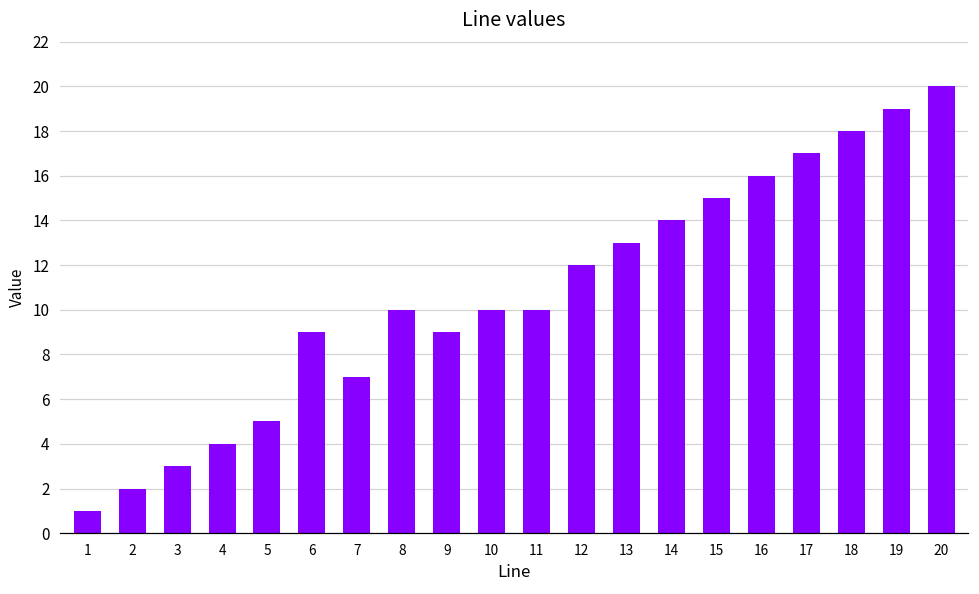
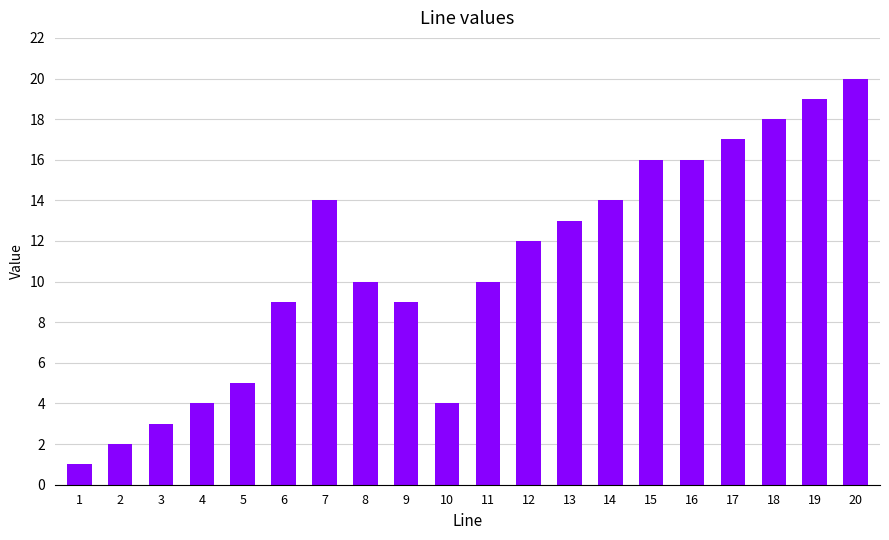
  {
    "1": 1,
    "2": 2,
    "3": 3,
    "4": 4,
    "5": 5,
    "6": 9,
-   "7": 7,
+   "7": 14,
    "8": 10,
    "9": 9,
-   "10": 10,
+   "10": 4,
    "11": 10,
    "12": 12,
    "13": 13,
    "14": 14,
-   "15": 15,
+   "15": 16,
    "16": 16,
    "17": 17,
    "18": 18,
    "19": 19,
    "20": 20
  }
